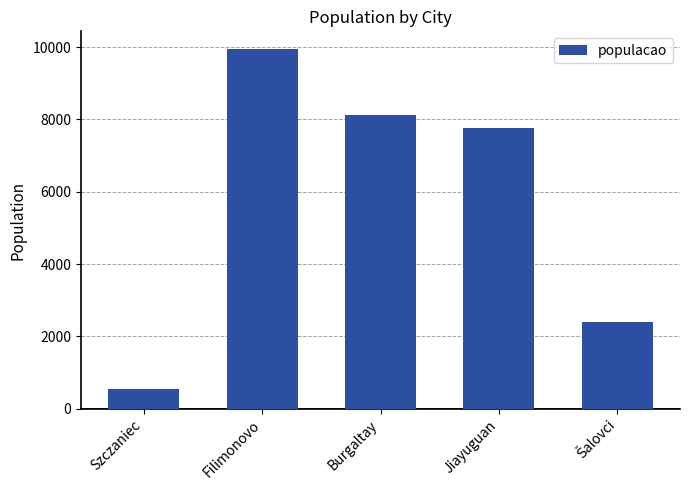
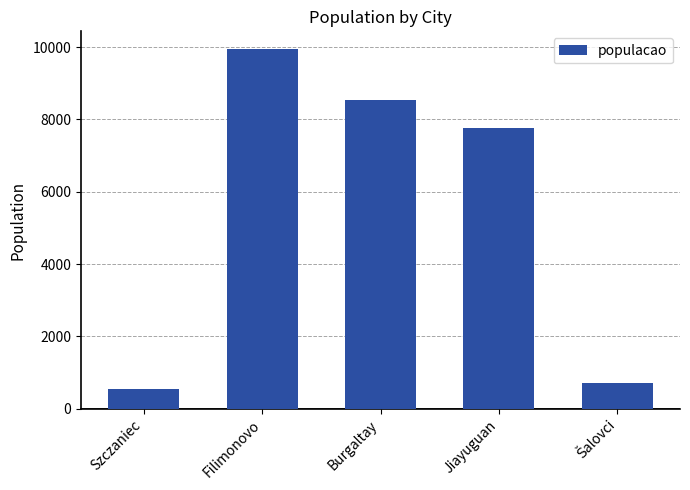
  {
    "Szczaniec": 500,
    "Filimonovo": 9900,
-   "Burgaltay": 8100,
+   "Burgaltay": 8500,
    "Jiayuguan": 7800,
-   "Šalovci": 2400
+   "Šalovci": 700
  }
